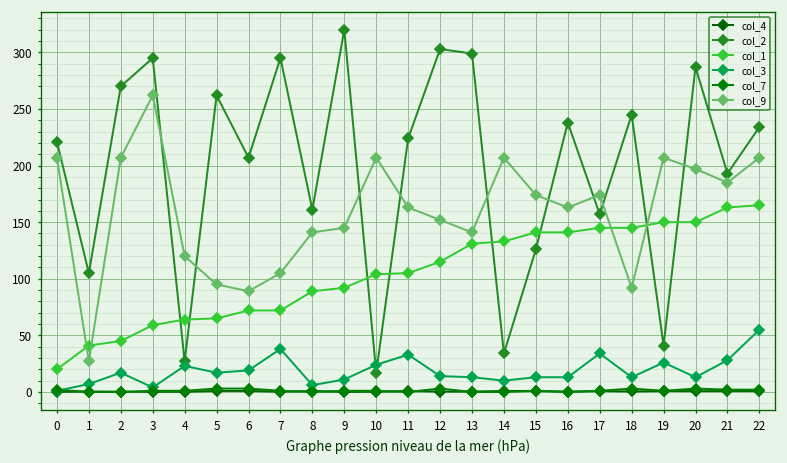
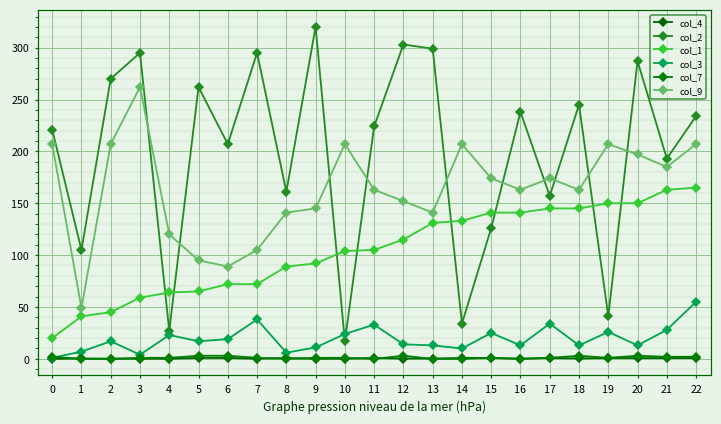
  {
    "col_1": {
      "0": 20,
      "1": 40,
      "2": 50,
      "3": 60,
      "4": 60,
      "5": 70,
      "6": 70,
      "7": 70,
      "8": 90,
      "9": 90,
      "10": 100,
      "11": 110,
      "12": 120,
      "13": 130,
      "14": 130,
      "15": 140,
      "16": 140,
      "17": 150,
      "18": 150,
      "19": 150,
      "20": 150,
      "21": 160,
      "22": 170
    },
    "col_3": {
      "1": 10,
      "2": 20,
      "3": 0,
      "4": 20,
      "5": 20,
      "6": 20,
      "7": 40,
      "8": 10,
      "9": 10,
      "10": 20,
      "11": 30,
      "12": 10,
      "13": 10,
      "14": 10,
-     "15": 10,
+     "15": 30,
      "16": 10,
      "17": 30,
      "18": 10,
      "19": 30,
      "20": 10,
      "21": 30,
      "22": 60
    },
    "col_9": {
      "0": 210,
-     "1": 30,
+     "1": 50,
      "2": 210,
      "3": 260,
      "4": 120,
      "5": 100,
      "6": 90,
      "7": 110,
      "8": 140,
      "9": 150,
      "10": 210,
      "11": 160,
      "12": 150,
      "13": 140,
      "14": 210,
      "15": 170,
      "16": 160,
      "17": 170,
-     "18": 90,
+     "18": 160,
      "19": 210,
      "20": 200,
      "21": 190,
      "22": 210
    }
  }
